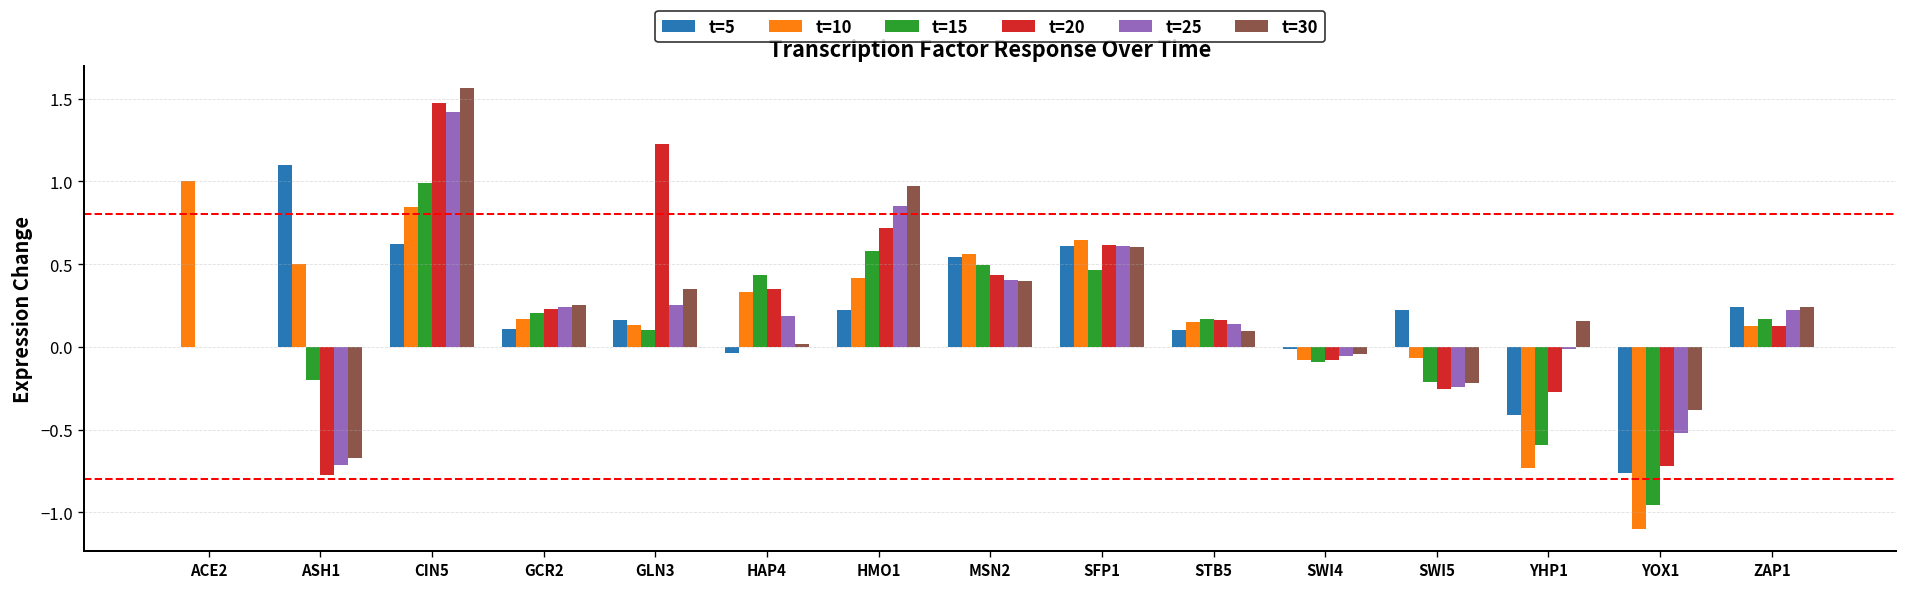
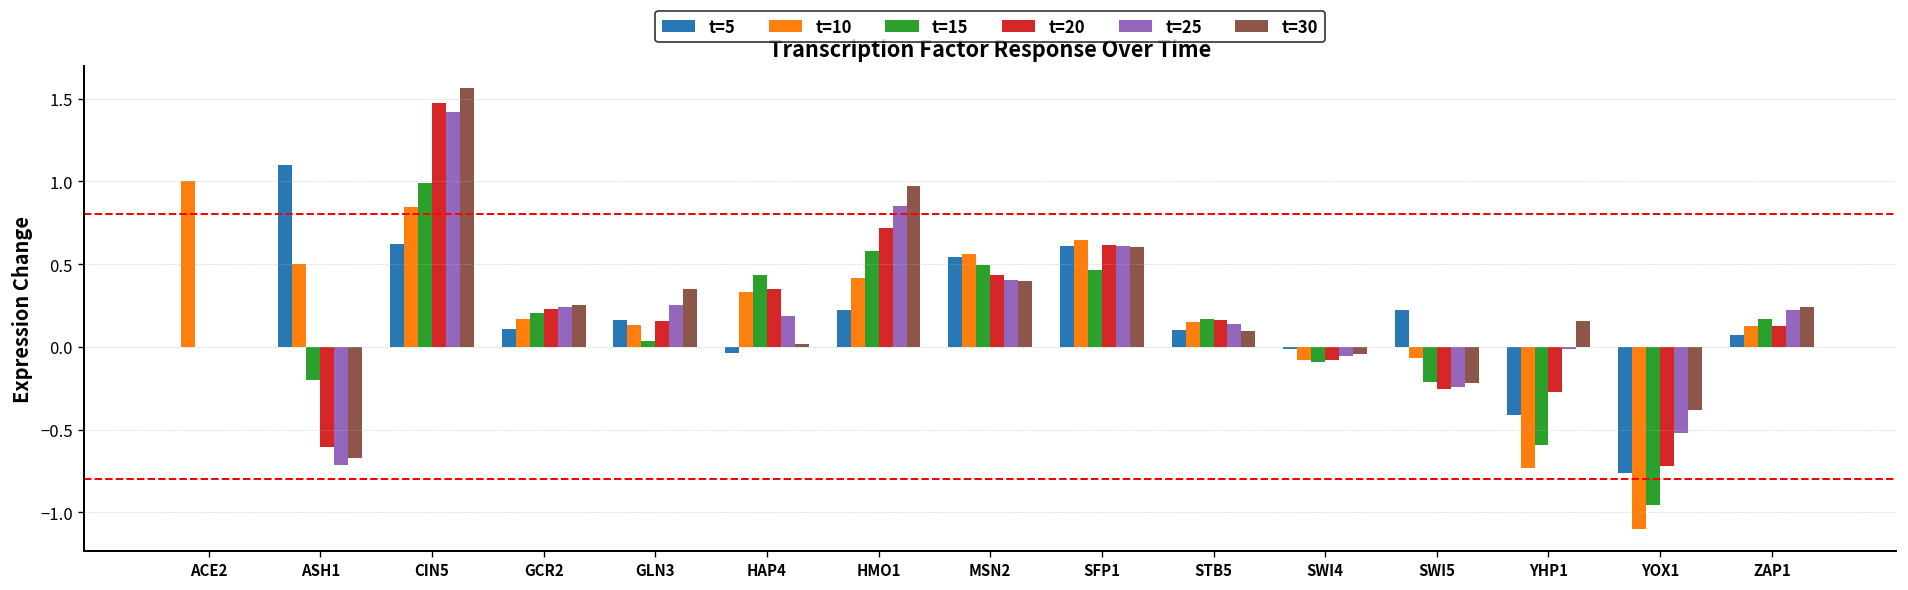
  {
    "t=5": {
      "ACE2": 0.00,
      "ASH1": 1.10,
      "CIN5": 0.62,
      "GCR2": 0.11,
      "GLN3": 0.16,
      "HAP4": -0.04,
      "HMO1": 0.23,
      "MSN2": 0.54,
      "SFP1": 0.61,
      "STB5": 0.10,
      "SWI5": 0.22,
      "YHP1": -0.41,
      "YOX1": -0.76,
-     "ZAP1": 0.24
+     "ZAP1": 0.07
    },
    "t=10": {
      "ACE2": 1.00,
      "ASH1": 0.50,
      "CIN5": 0.85,
      "GCR2": 0.17,
      "GLN3": 0.13,
      "HAP4": 0.33,
      "HMO1": 0.41,
      "MSN2": 0.56,
      "SFP1": 0.64,
      "STB5": 0.15,
      "SWI4": -0.08,
      "SWI5": -0.07,
      "YHP1": -0.73,
      "YOX1": -1.10,
      "ZAP1": 0.13
    },
    "t=15": {
      "ACE2": 0.00,
      "ASH1": -0.20,
      "CIN5": 0.99,
      "GCR2": 0.21,
-     "GLN3": 0.10,
+     "GLN3": 0.04,
      "HAP4": 0.43,
      "HMO1": 0.58,
      "MSN2": 0.49,
      "SFP1": 0.46,
      "STB5": 0.17,
      "SWI4": -0.09,
      "SWI5": -0.21,
      "YHP1": -0.59,
      "YOX1": -0.96,
      "ZAP1": 0.17
    },
    "t=20": {
      "ACE2": 0.00,
-     "ASH1": -0.77,
+     "ASH1": -0.61,
      "CIN5": 1.47,
      "GCR2": 0.23,
-     "GLN3": 1.23,
+     "GLN3": 0.15,
      "HAP4": 0.35,
      "HMO1": 0.72,
      "MSN2": 0.44,
      "SFP1": 0.62,
      "STB5": 0.16,
      "SWI4": -0.08,
      "SWI5": -0.25,
      "YHP1": -0.27,
      "YOX1": -0.72,
      "ZAP1": 0.13
    },
    "t=25": {
      "ACE2": 0.00,
      "ASH1": -0.71,
      "CIN5": 1.42,
      "GCR2": 0.24,
      "GLN3": 0.25,
      "HAP4": 0.19,
      "HMO1": 0.85,
      "MSN2": 0.40,
      "SFP1": 0.61,
      "STB5": 0.14,
      "SWI4": -0.06,
      "SWI5": -0.24,
      "YOX1": -0.52,
      "ZAP1": 0.22
    },
    "t=30": {
      "ACE2": 0.00,
      "ASH1": -0.67,
      "CIN5": 1.57,
      "GCR2": 0.25,
      "GLN3": 0.35,
      "HMO1": 0.97,
      "MSN2": 0.40,
      "SFP1": 0.60,
      "STB5": 0.10,
      "SWI4": -0.04,
      "SWI5": -0.22,
      "YHP1": 0.16,
      "YOX1": -0.38,
      "ZAP1": 0.24
    }
  }
